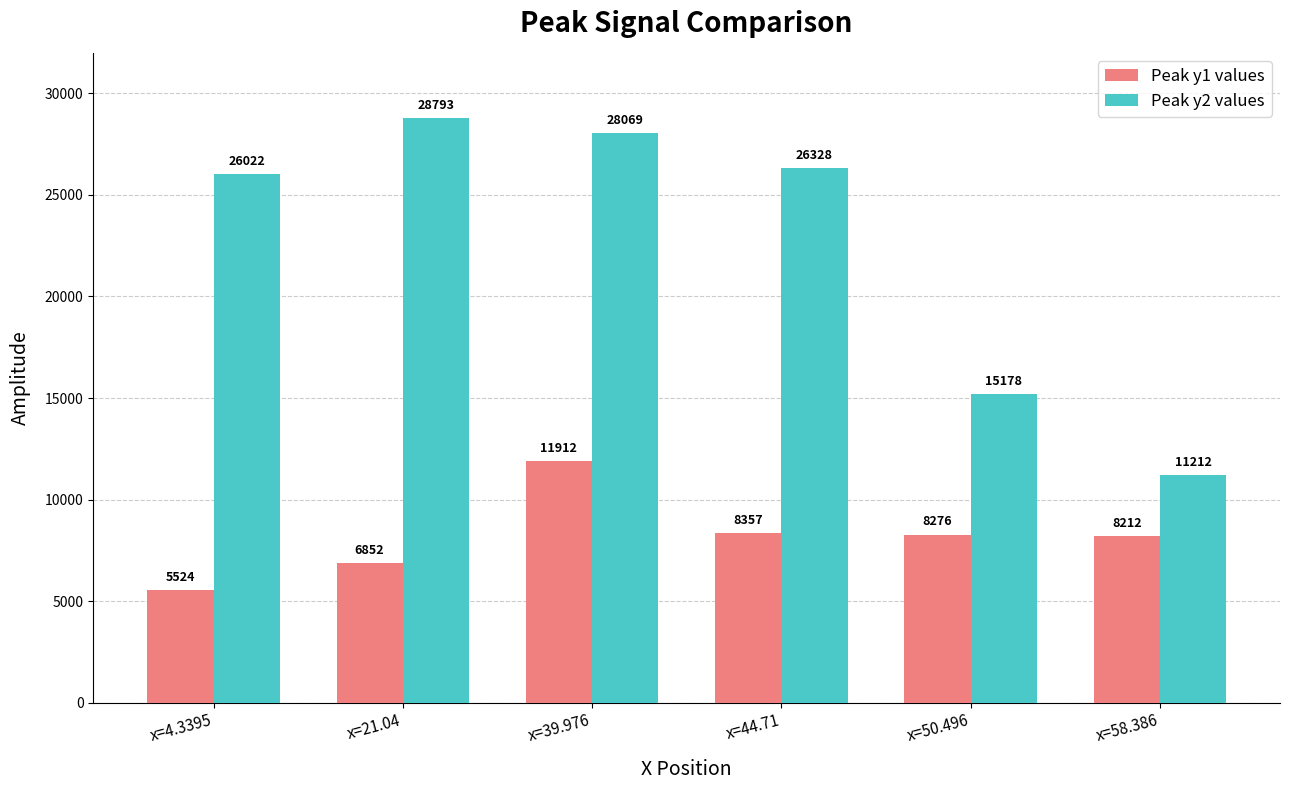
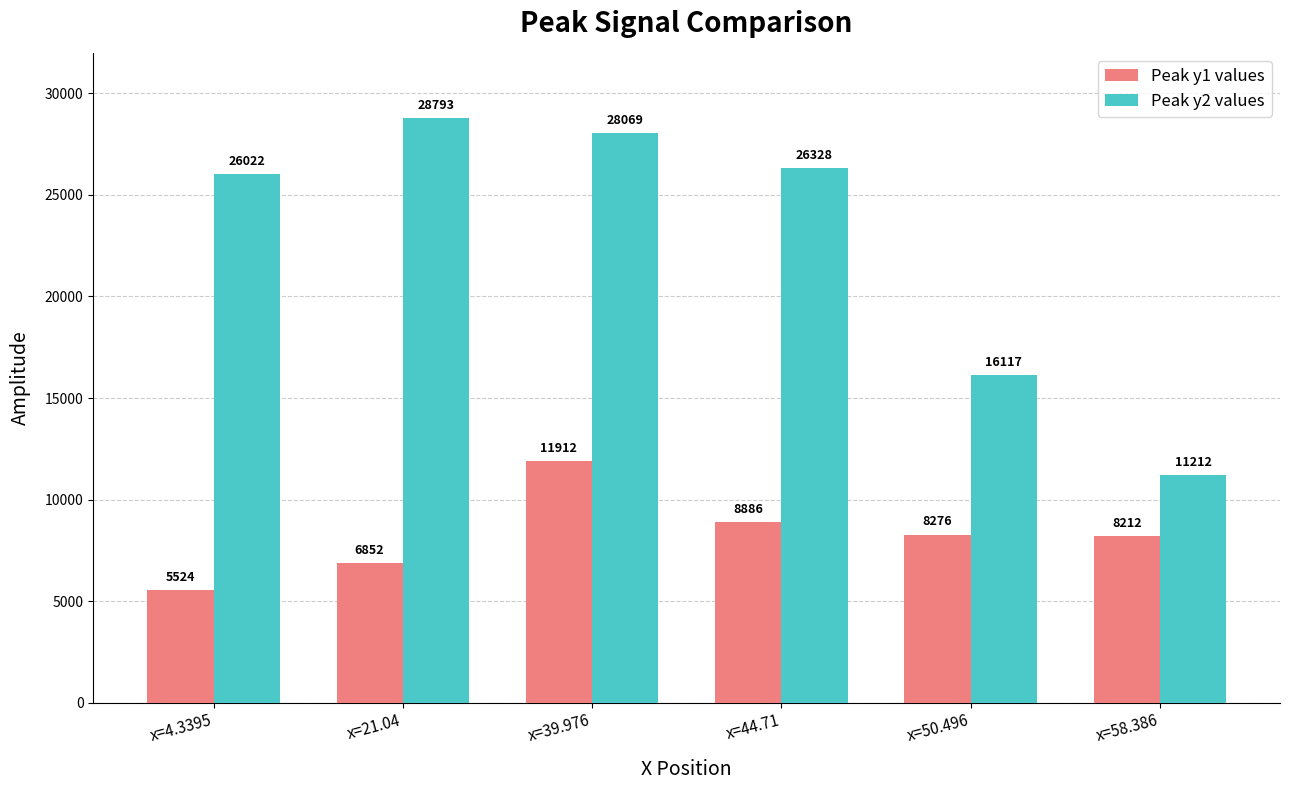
  {
    "Peak y1 values": {
      "x=4.3395": 5524,
      "x=21.04": 6852,
      "x=39.976": 11912,
-     "x=44.71": 8357,
+     "x=44.71": 8886,
      "x=50.496": 8276,
      "x=58.386": 8212
    },
    "Peak y2 values": {
      "x=4.3395": 26022,
      "x=21.04": 28793,
      "x=39.976": 28069,
      "x=44.71": 26328,
-     "x=50.496": 15178,
+     "x=50.496": 16117,
      "x=58.386": 11212
    }
  }
